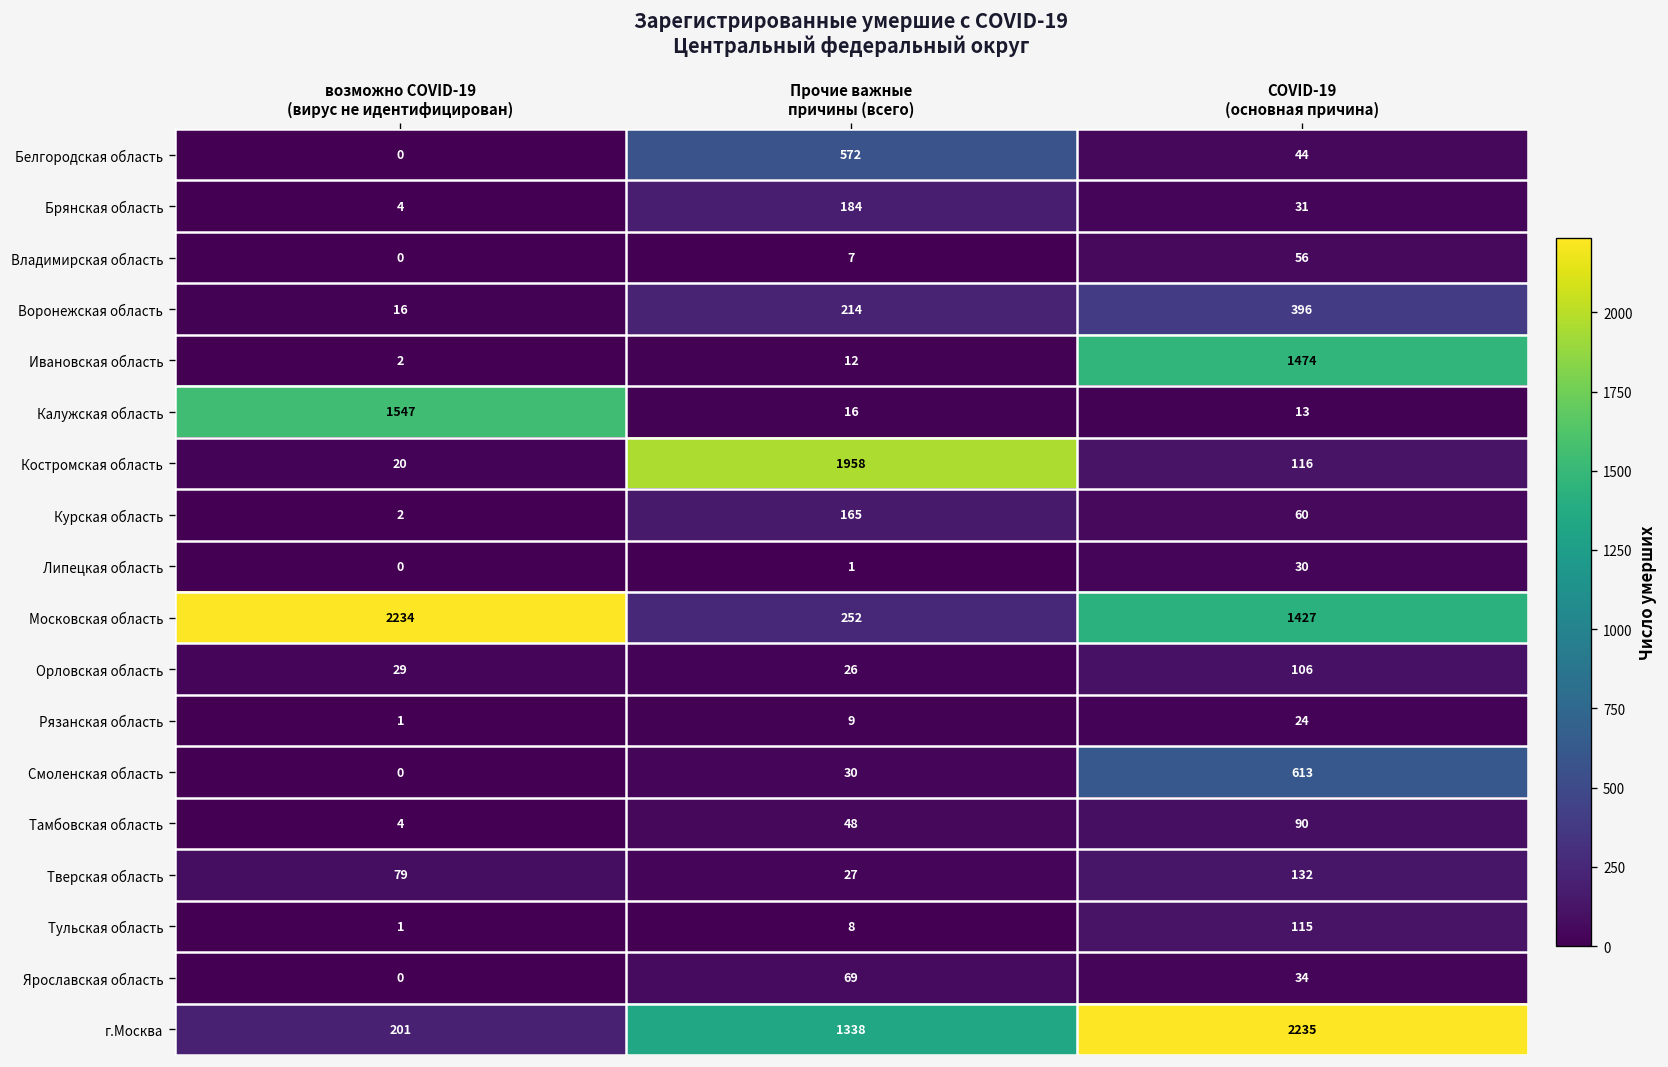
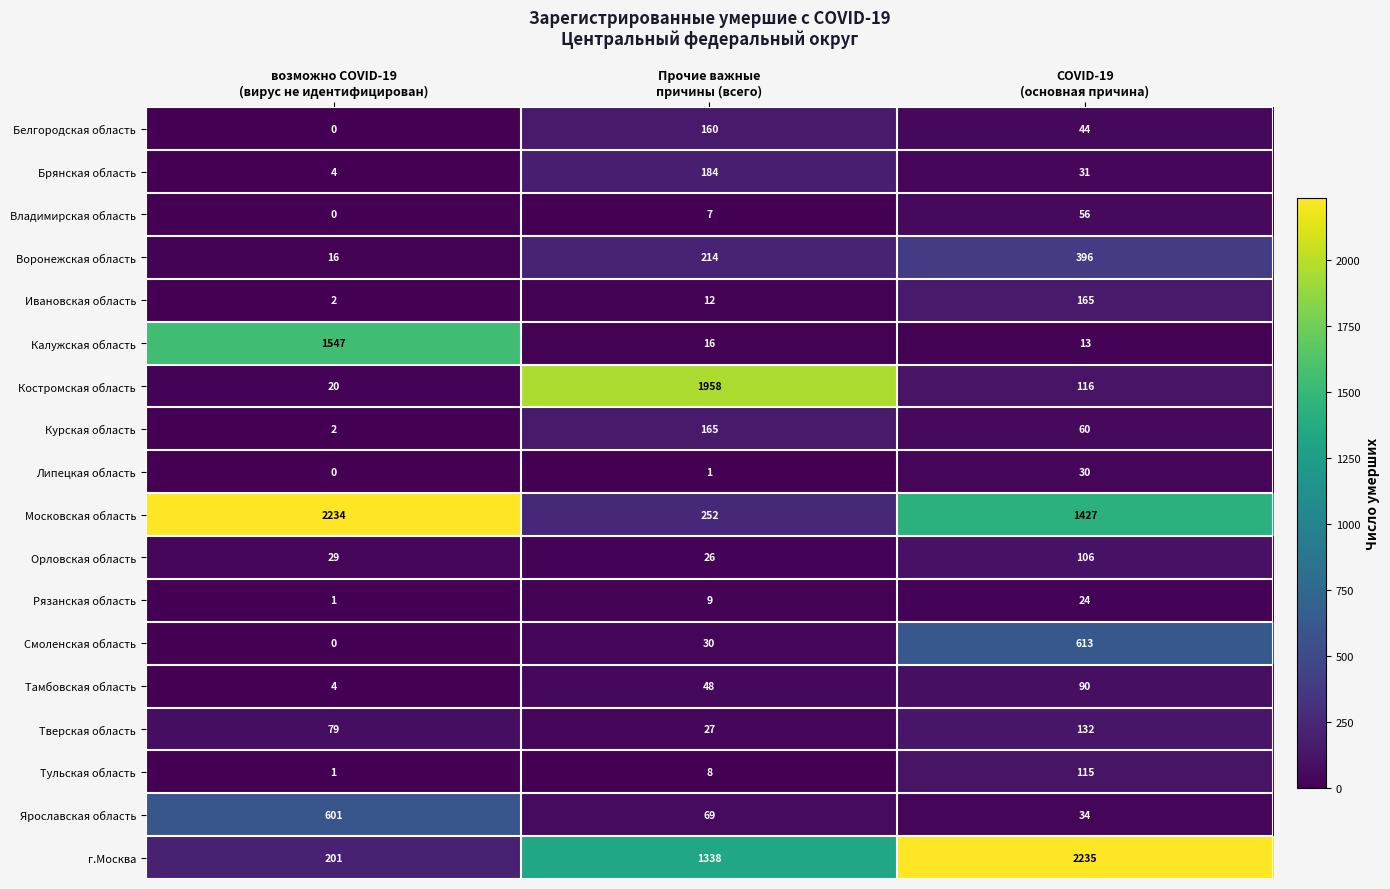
  {
    "Белгородская область": {
      "возможно COVID-19 (вирус не идентифицирован)": 0,
-     "Прочие важные причины (всего)": 572,
+     "Прочие важные причины (всего)": 160,
      "COVID-19 (основная причина)": 44
    },
    "Брянская область": {
      "возможно COVID-19 (вирус не идентифицирован)": 4,
      "Прочие важные причины (всего)": 184,
      "COVID-19 (основная причина)": 31
    },
    "Владимирская область": {
      "возможно COVID-19 (вирус не идентифицирован)": 0,
      "Прочие важные причины (всего)": 7,
      "COVID-19 (основная причина)": 56
    },
    "Воронежская область": {
      "возможно COVID-19 (вирус не идентифицирован)": 16,
      "Прочие важные причины (всего)": 214,
      "COVID-19 (основная причина)": 396
    },
    "Ивановская область": {
      "возможно COVID-19 (вирус не идентифицирован)": 2,
      "Прочие важные причины (всего)": 12,
-     "COVID-19 (основная причина)": 1474
+     "COVID-19 (основная причина)": 165
    },
    "Калужская область": {
      "возможно COVID-19 (вирус не идентифицирован)": 1547,
      "Прочие важные причины (всего)": 16,
      "COVID-19 (основная причина)": 13
    },
    "Костромская область": {
      "возможно COVID-19 (вирус не идентифицирован)": 20,
      "Прочие важные причины (всего)": 1958,
      "COVID-19 (основная причина)": 116
    },
    "Курская область": {
      "возможно COVID-19 (вирус не идентифицирован)": 2,
      "Прочие важные причины (всего)": 165,
      "COVID-19 (основная причина)": 60
    },
    "Липецкая область": {
      "возможно COVID-19 (вирус не идентифицирован)": 0,
      "Прочие важные причины (всего)": 1,
      "COVID-19 (основная причина)": 30
    },
    "Московская область": {
      "возможно COVID-19 (вирус не идентифицирован)": 2234,
      "Прочие важные причины (всего)": 252,
      "COVID-19 (основная причина)": 1427
    },
    "Орловская область": {
      "возможно COVID-19 (вирус не идентифицирован)": 29,
      "Прочие важные причины (всего)": 26,
      "COVID-19 (основная причина)": 106
    },
    "Рязанская область": {
      "возможно COVID-19 (вирус не идентифицирован)": 1,
      "Прочие важные причины (всего)": 9,
      "COVID-19 (основная причина)": 24
    },
    "Смоленская область": {
      "возможно COVID-19 (вирус не идентифицирован)": 0,
      "Прочие важные причины (всего)": 30,
      "COVID-19 (основная причина)": 613
    },
    "Тамбовская область": {
      "возможно COVID-19 (вирус не идентифицирован)": 4,
      "Прочие важные причины (всего)": 48,
      "COVID-19 (основная причина)": 90
    },
    "Тверская область": {
      "возможно COVID-19 (вирус не идентифицирован)": 79,
      "Прочие важные причины (всего)": 27,
      "COVID-19 (основная причина)": 132
    },
    "Тульская область": {
      "возможно COVID-19 (вирус не идентифицирован)": 1,
      "Прочие важные причины (всего)": 8,
      "COVID-19 (основная причина)": 115
    },
    "Ярославская область": {
-     "возможно COVID-19 (вирус не идентифицирован)": 0,
+     "возможно COVID-19 (вирус не идентифицирован)": 601,
      "Прочие важные причины (всего)": 69,
      "COVID-19 (основная причина)": 34
    },
    "г.Москва": {
      "возможно COVID-19 (вирус не идентифицирован)": 201,
      "Прочие важные причины (всего)": 1338,
      "COVID-19 (основная причина)": 2235
    }
  }
